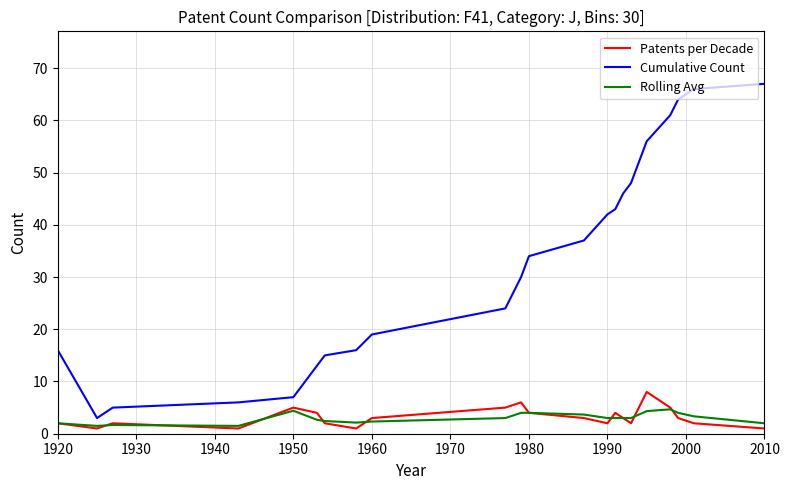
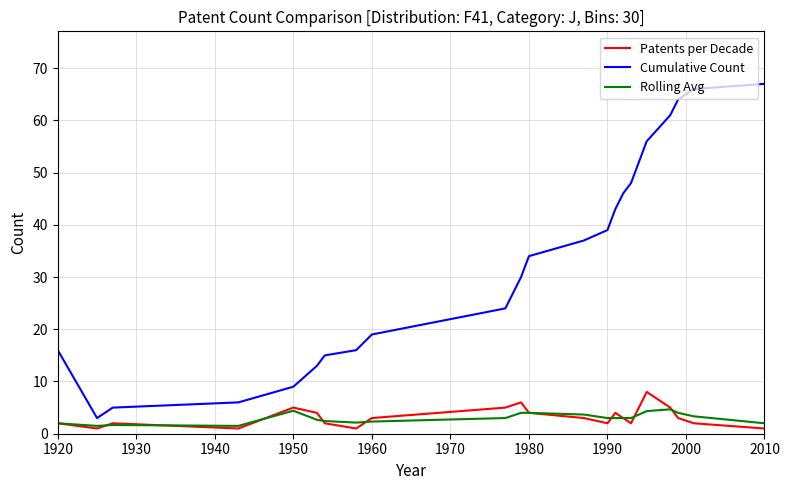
  {
    "Patents per Decade": {
      "1950": 5,
      "1960": 3,
      "1990": 2,
      "2010": 1
    },
    "Cumulative Count": {
      "1920": 16,
-     "1950": 7,
+     "1950": 9,
      "1960": 19,
      "1980": 34,
-     "1990": 42,
+     "1990": 39,
      "2010": 67
    },
    "Rolling Avg": {
      "1950": 4,
      "1960": 2,
      "1990": 3,
      "2010": 2
    }
  }
